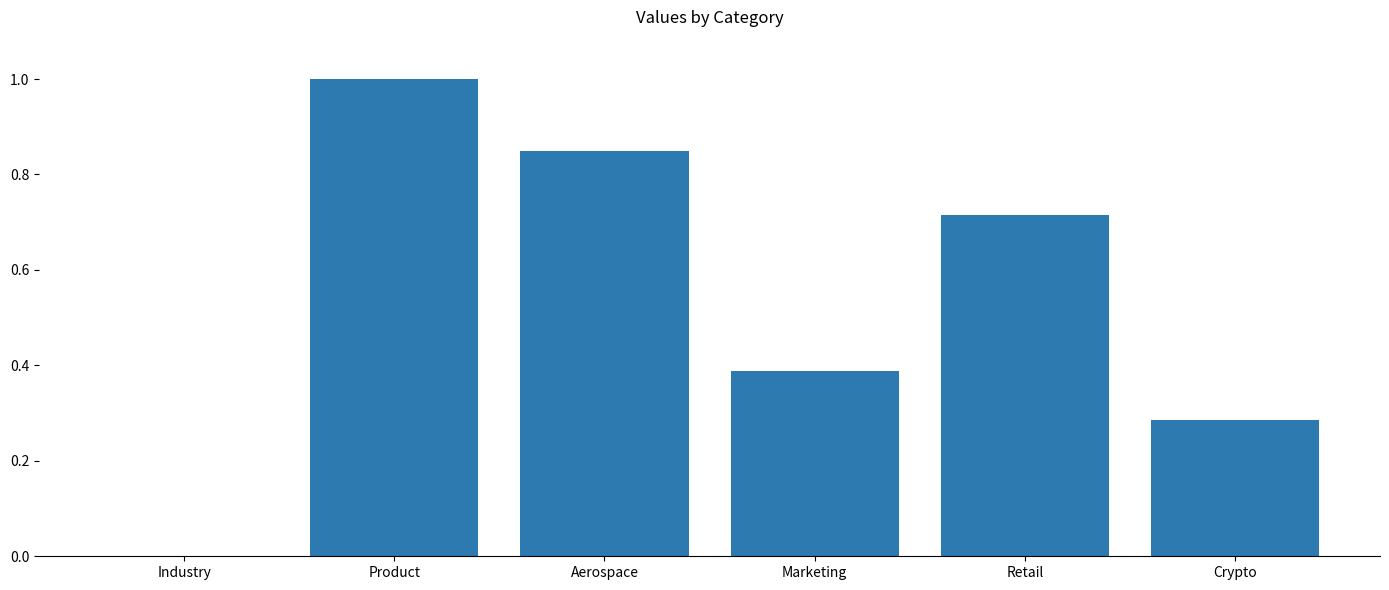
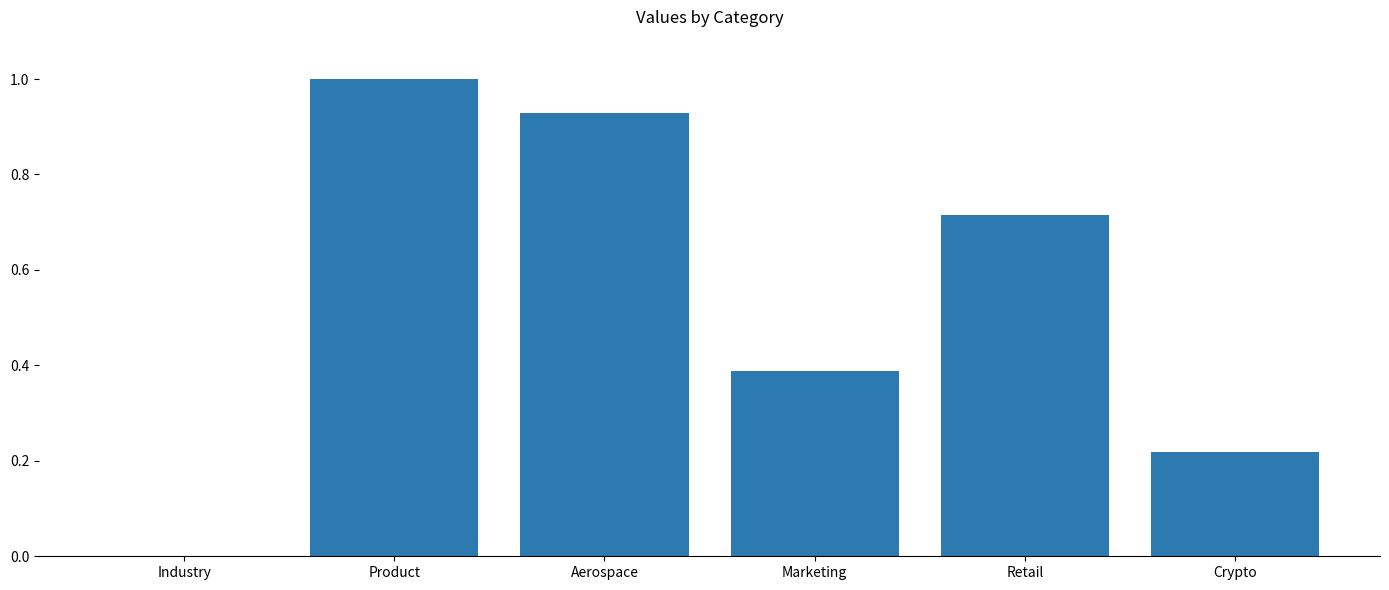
  {
    "Industry": 0.00,
    "Product": 1.00,
-   "Aerospace": 0.85,
+   "Aerospace": 0.93,
    "Marketing": 0.39,
    "Retail": 0.72,
-   "Crypto": 0.28
+   "Crypto": 0.22
  }
